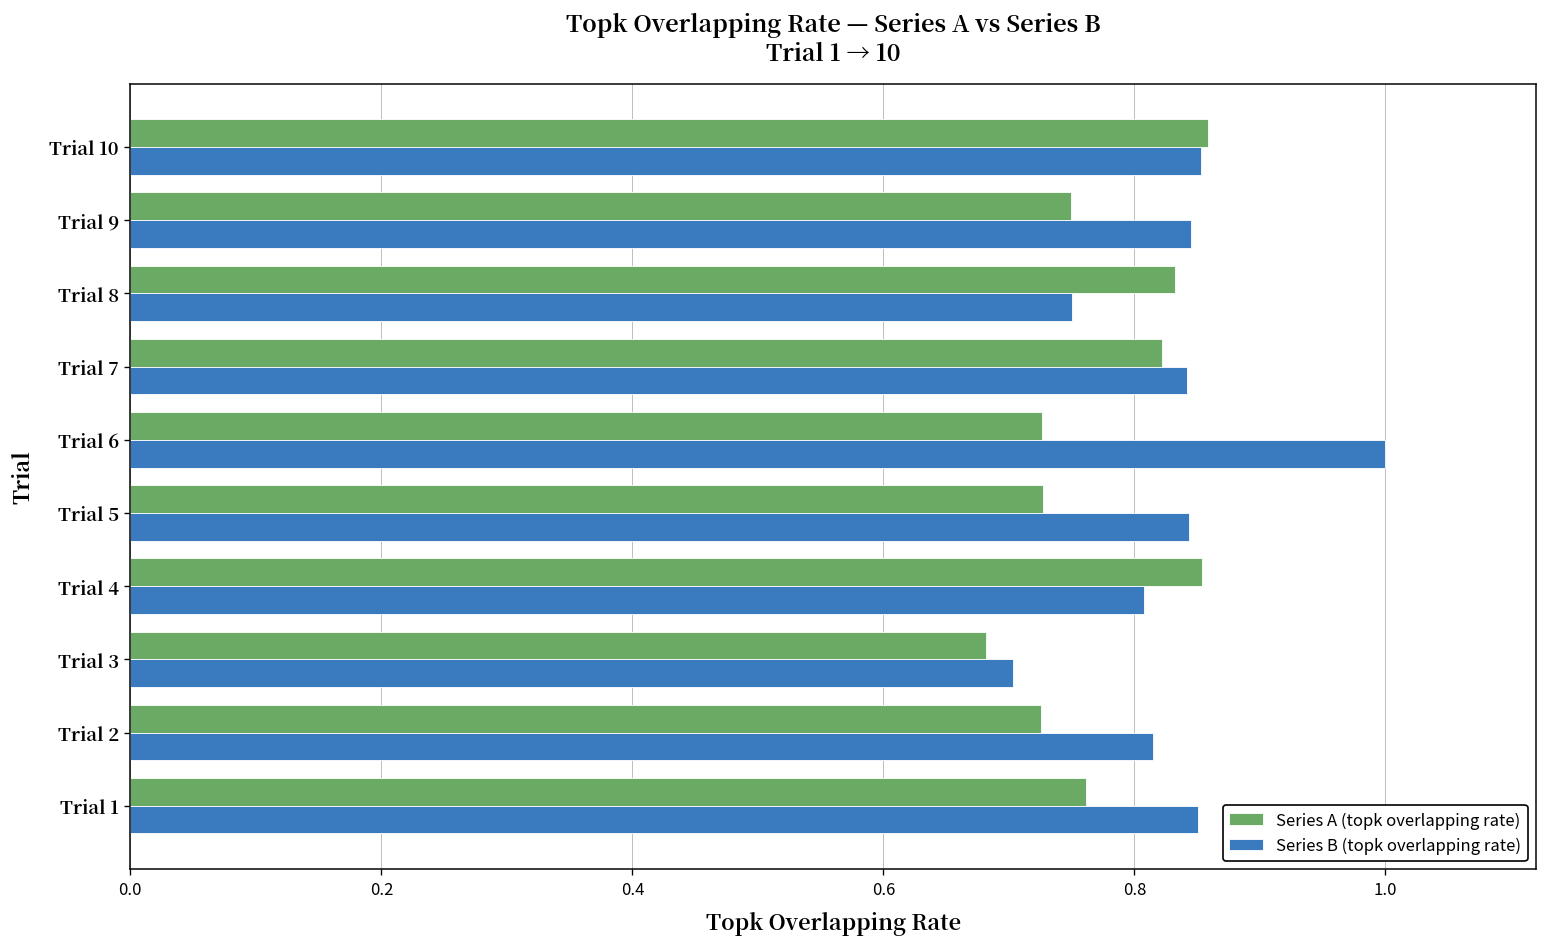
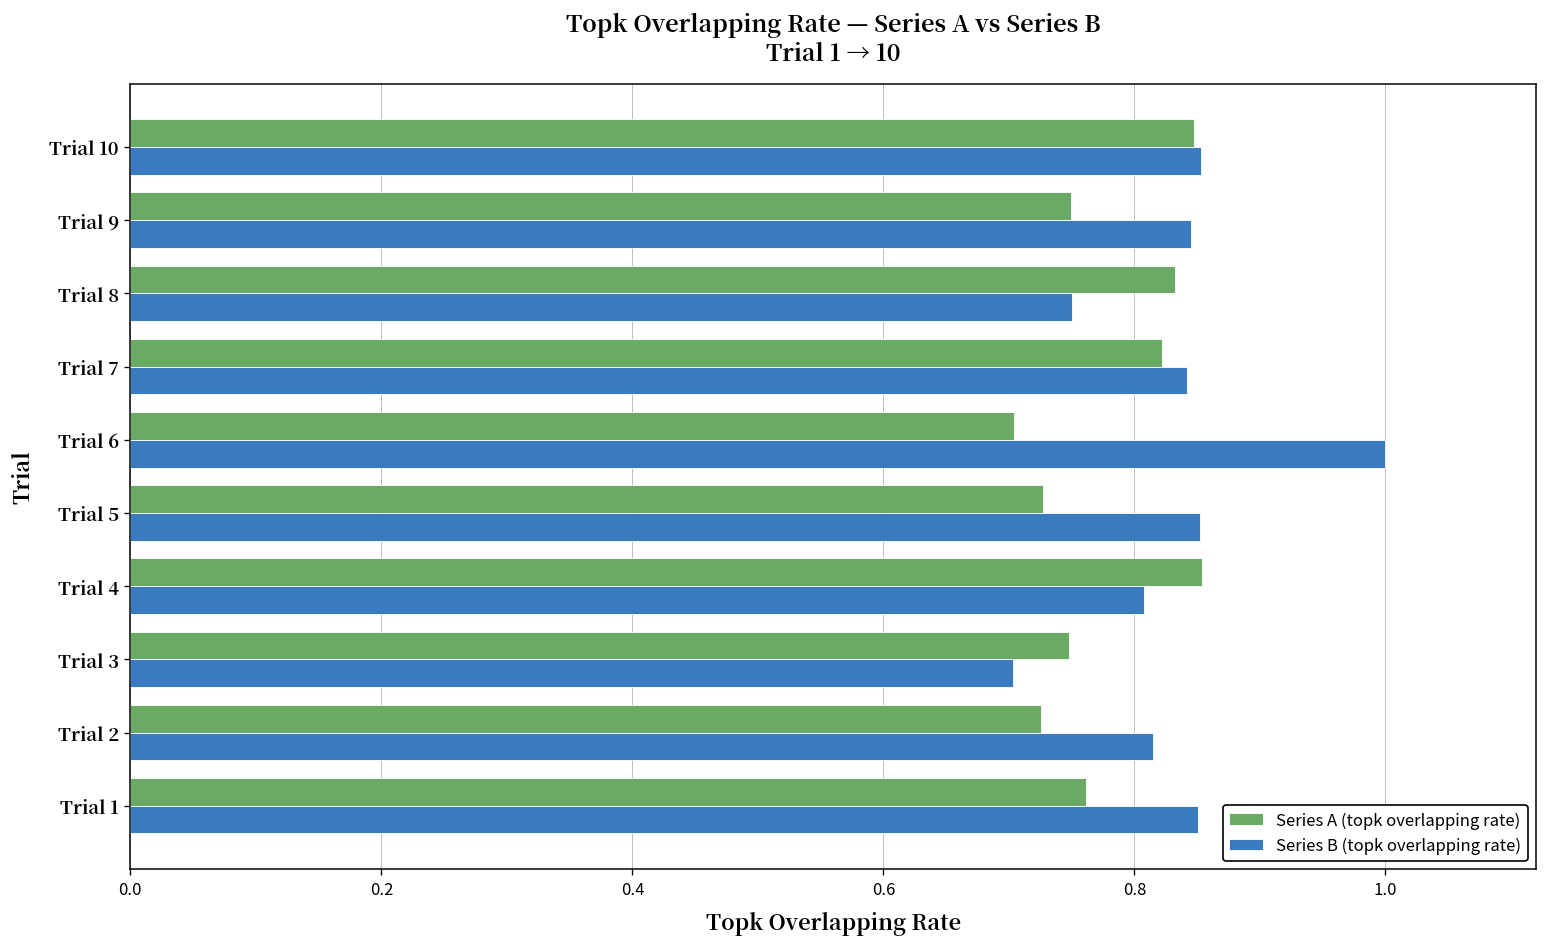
  {
    "Series A (topk overlapping rate)": {
-     "Trial 10": 0.859,
+     "Trial 10": 0.847,
      "Trial 9": 0.750,
      "Trial 8": 0.832,
      "Trial 7": 0.822,
-     "Trial 6": 0.726,
+     "Trial 6": 0.704,
      "Trial 5": 0.727,
      "Trial 4": 0.854,
-     "Trial 3": 0.681,
+     "Trial 3": 0.748,
      "Trial 2": 0.726,
      "Trial 1": 0.761
    },
    "Series B (topk overlapping rate)": {
      "Trial 10": 0.853,
      "Trial 9": 0.846,
      "Trial 8": 0.751,
      "Trial 7": 0.842,
      "Trial 6": 1.000,
-     "Trial 5": 0.843,
+     "Trial 5": 0.852,
      "Trial 4": 0.807,
      "Trial 3": 0.703,
      "Trial 2": 0.815,
      "Trial 1": 0.850
    }
  }
